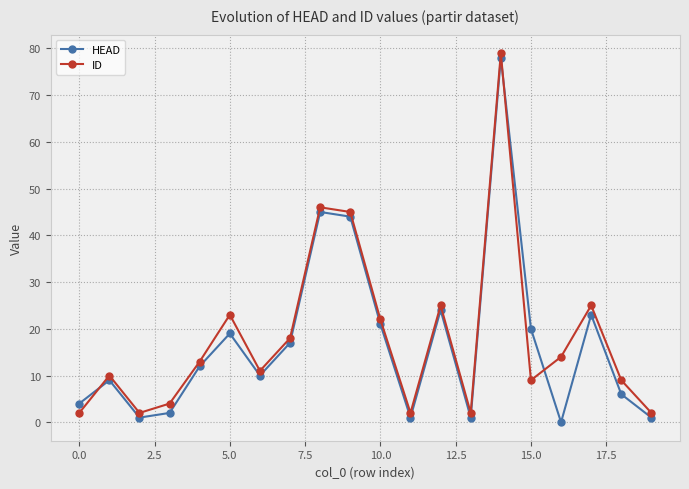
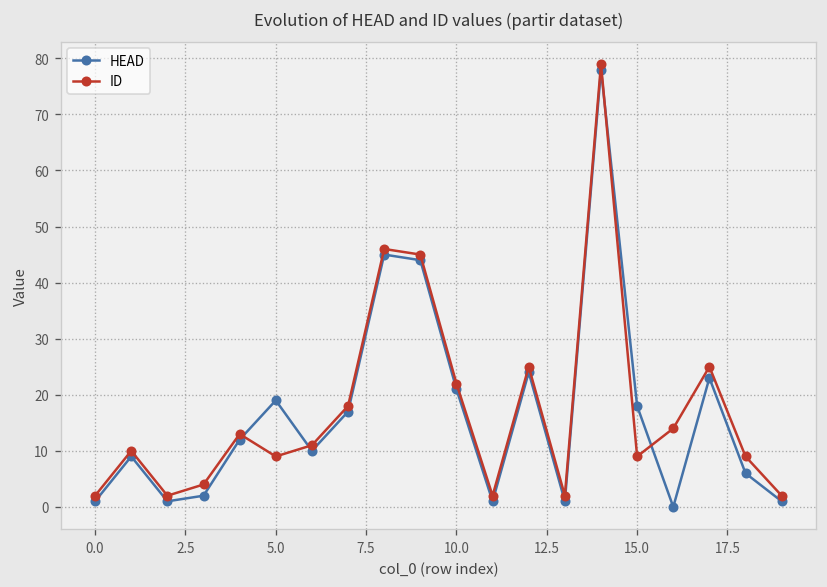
  {
    "HEAD": {
-     "0.0": 4,
+     "0.0": 1,
      "5.0": 19,
      "10.0": 21,
-     "15.0": 20
+     "15.0": 18
    },
    "ID": {
      "0.0": 2,
-     "5.0": 23,
+     "5.0": 9,
      "10.0": 22,
      "15.0": 9
    }
  }
